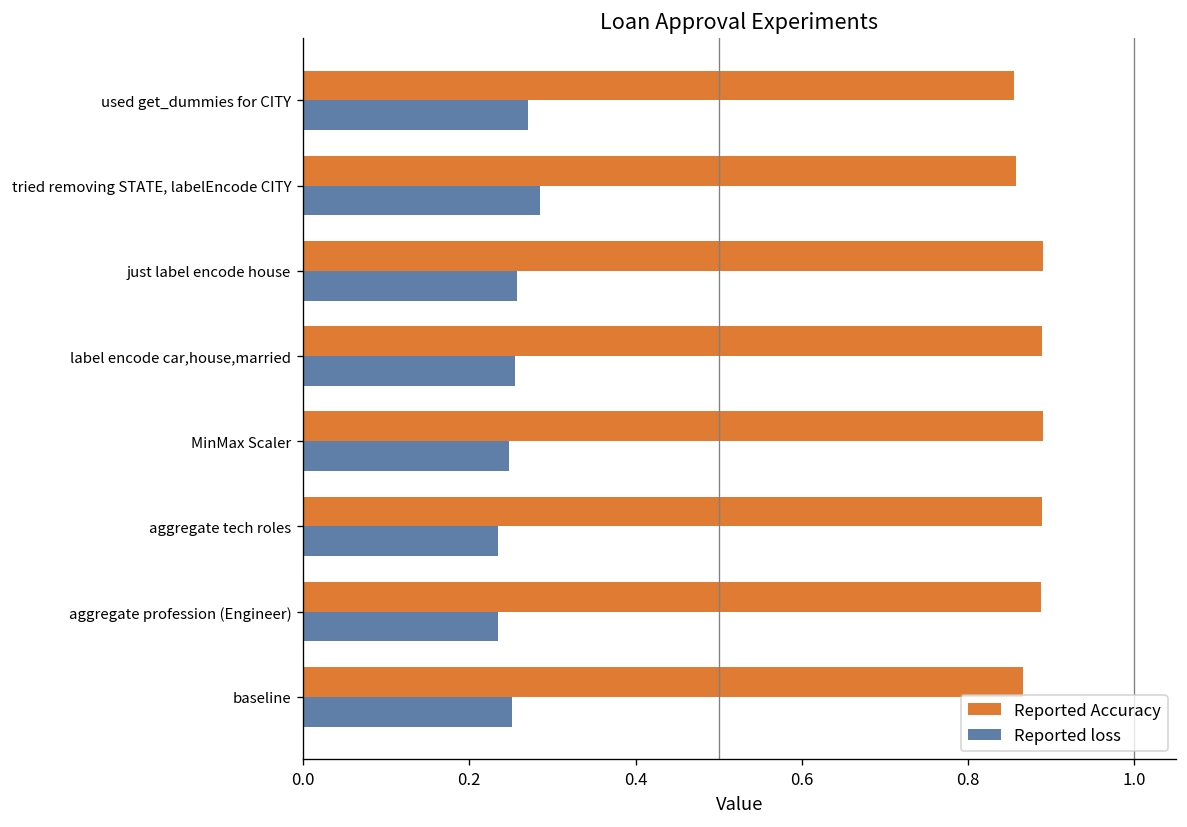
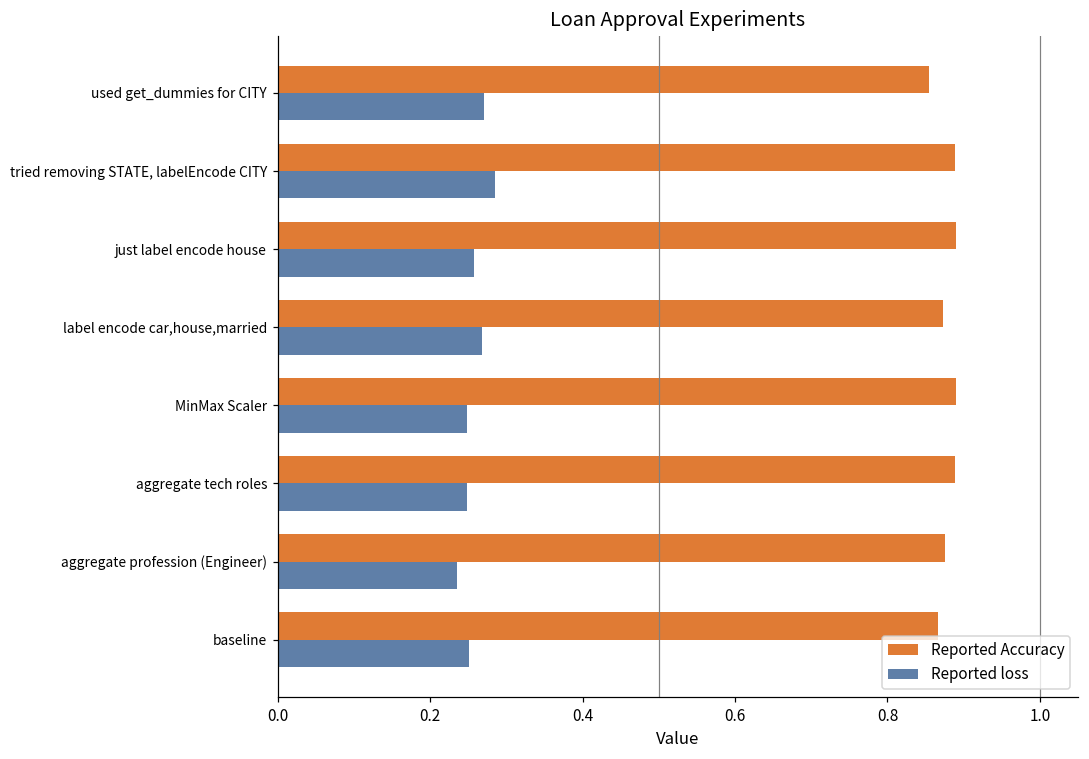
  {
    "Reported Accuracy": {
      "used get_dummies for CITY": 0.86,
-     "tried removing STATE, labelEncode CITY": 0.86,
+     "tried removing STATE, labelEncode CITY": 0.89,
      "just label encode house": 0.89,
-     "label encode car,house,married": 0.89,
+     "label encode car,house,married": 0.87,
      "MinMax Scaler": 0.89,
      "aggregate tech roles": 0.89,
-     "aggregate profession (Engineer)": 0.89,
+     "aggregate profession (Engineer)": 0.88,
      "baseline": 0.87
    },
    "Reported loss": {
      "used get_dummies for CITY": 0.27,
      "tried removing STATE, labelEncode CITY": 0.28,
      "just label encode house": 0.26,
-     "label encode car,house,married": 0.26,
+     "label encode car,house,married": 0.27,
      "MinMax Scaler": 0.25,
-     "aggregate tech roles": 0.23,
+     "aggregate tech roles": 0.25,
      "aggregate profession (Engineer)": 0.23,
      "baseline": 0.25
    }
  }
